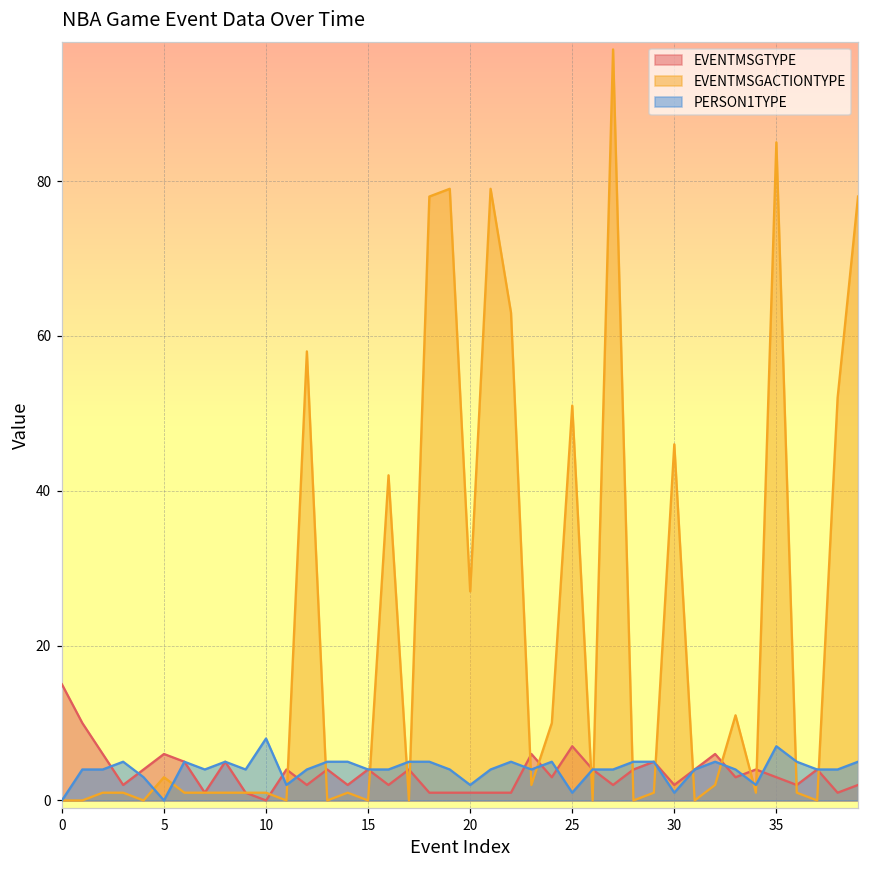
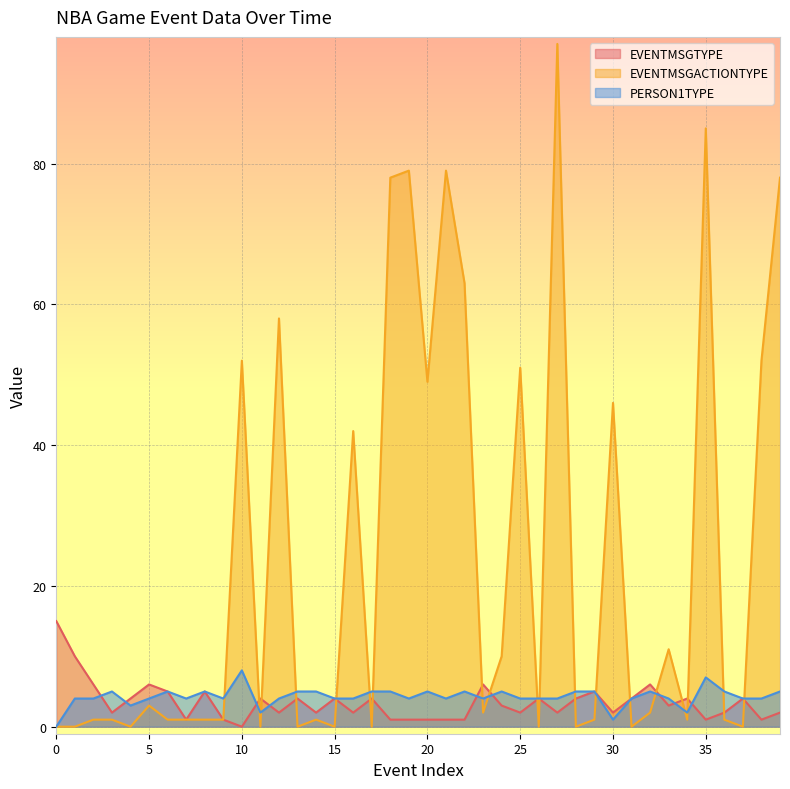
  {
    "EVENTMSGTYPE": {
      "0": 15,
      "5": 6,
      "10": 0,
      "20": 1,
-     "25": 7,
+     "25": 2,
      "30": 2,
-     "35": 3
+     "35": 1
    },
    "EVENTMSGACTIONTYPE": {
      "5": 3,
-     "10": 1,
+     "10": 52,
      "15": 0,
-     "20": 27,
+     "20": 49,
      "25": 51,
      "30": 46,
      "35": 85
    },
    "PERSON1TYPE": {
-     "5": 0,
+     "5": 4,
      "10": 8,
-     "20": 2,
-     "25": 1,
+     "20": 5,
+     "25": 4,
      "30": 1,
      "35": 7
    }
  }
